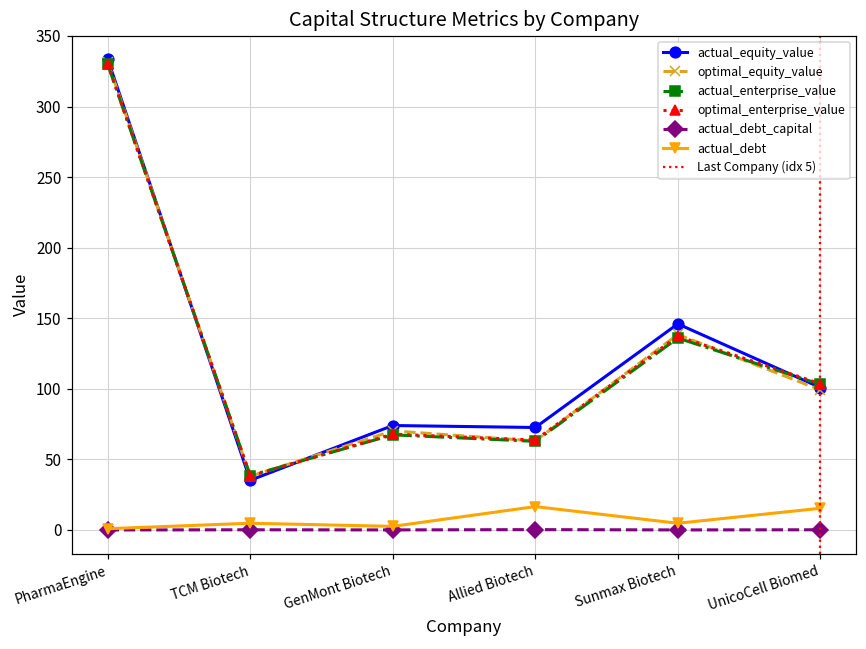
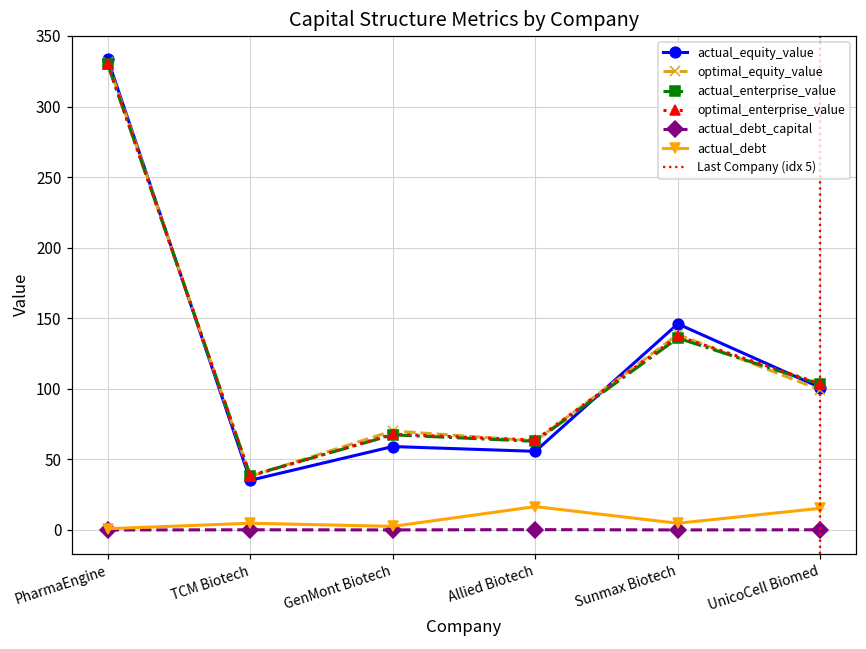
  {
    "actual_equity_value": {
      "PharmaEngine": 334,
      "TCM Biotech": 35,
-     "GenMont Biotech": 74,
-     "Allied Biotech": 73,
+     "GenMont Biotech": 59,
+     "Allied Biotech": 56,
      "Sunmax Biotech": 146
    },
    "actual_debt_capital": {
      "TCM Biotech": 0,
      "GenMont Biotech": 0,
      "Allied Biotech": 0,
      "Sunmax Biotech": 0,
      "UnicoCell Biomed": 0
    }
  }
